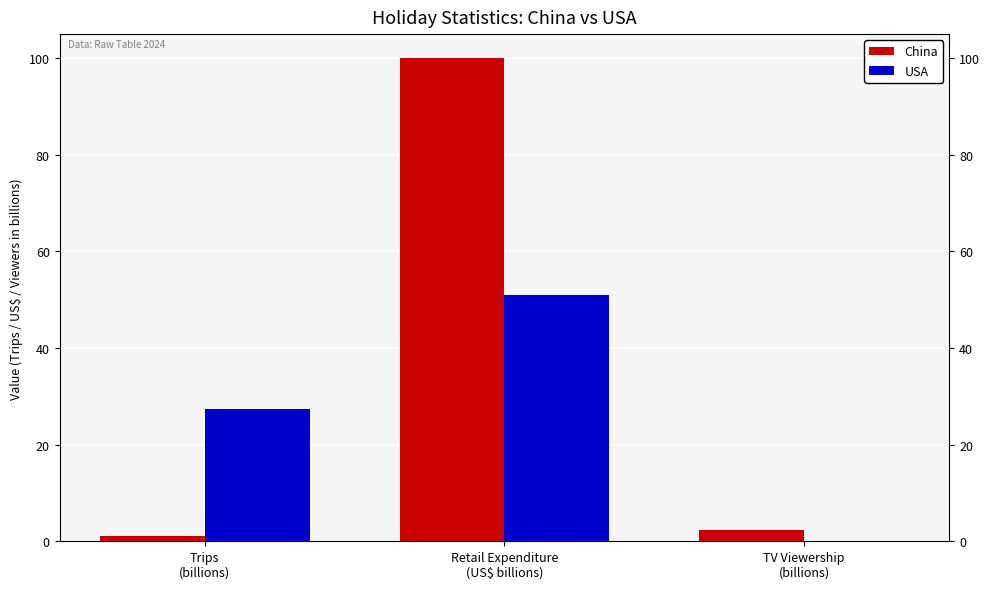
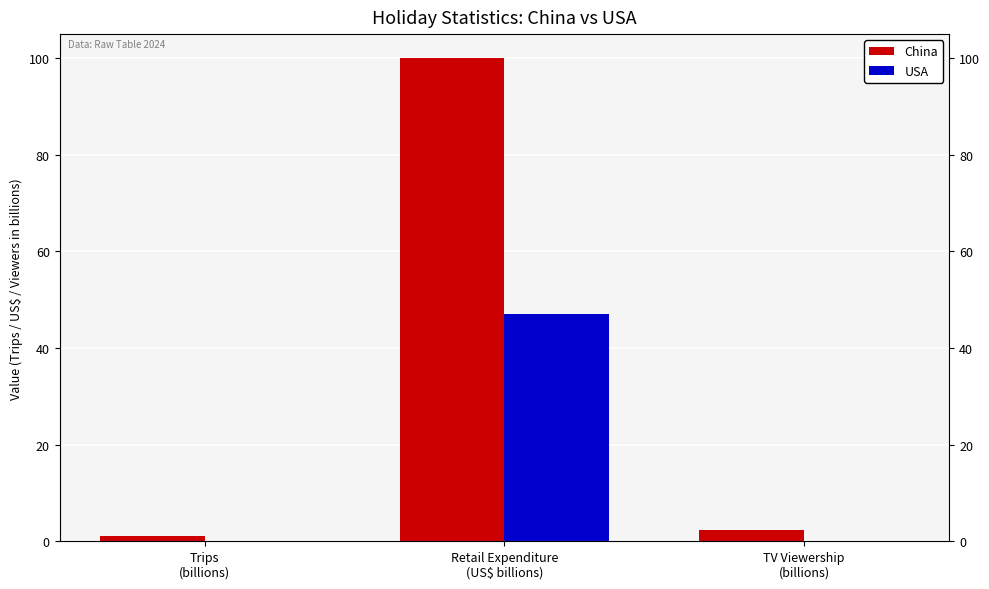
  {
    "China": {
      "Trips (billions)": 1,
      "Retail Expenditure (US$ billions)": 100,
      "TV Viewership (billions)": 2
    },
    "USA": {
-     "Trips (billions)": 27,
-     "Retail Expenditure (US$ billions)": 51
+     "Trips (billions)": 0,
+     "Retail Expenditure (US$ billions)": 47
    }
  }
